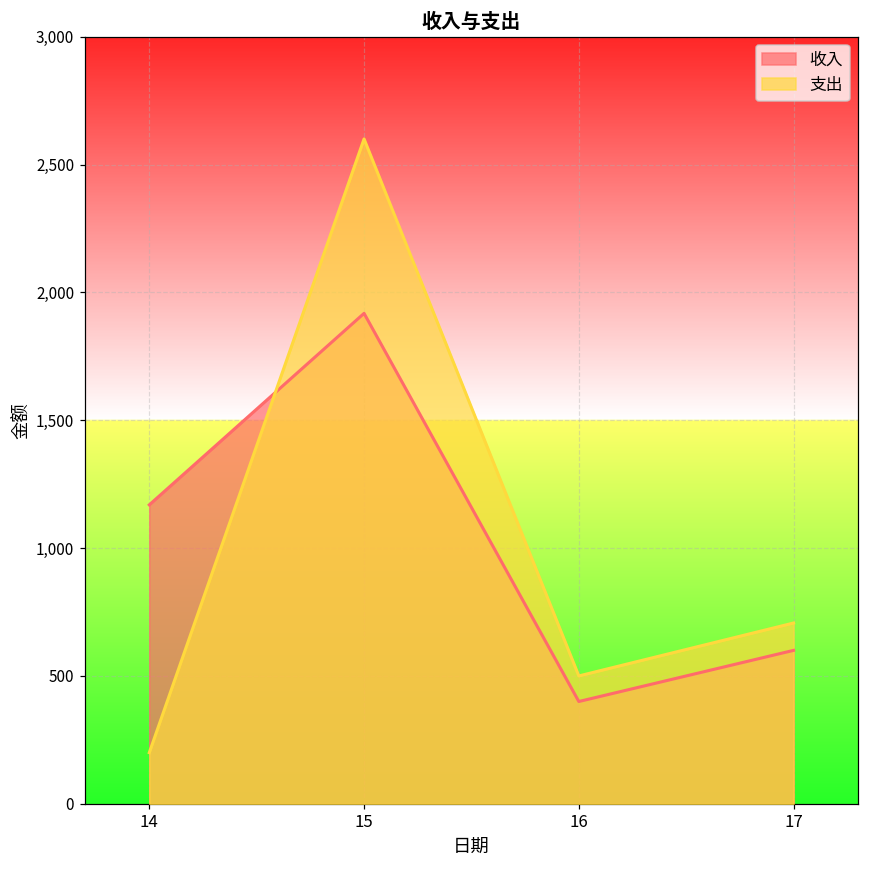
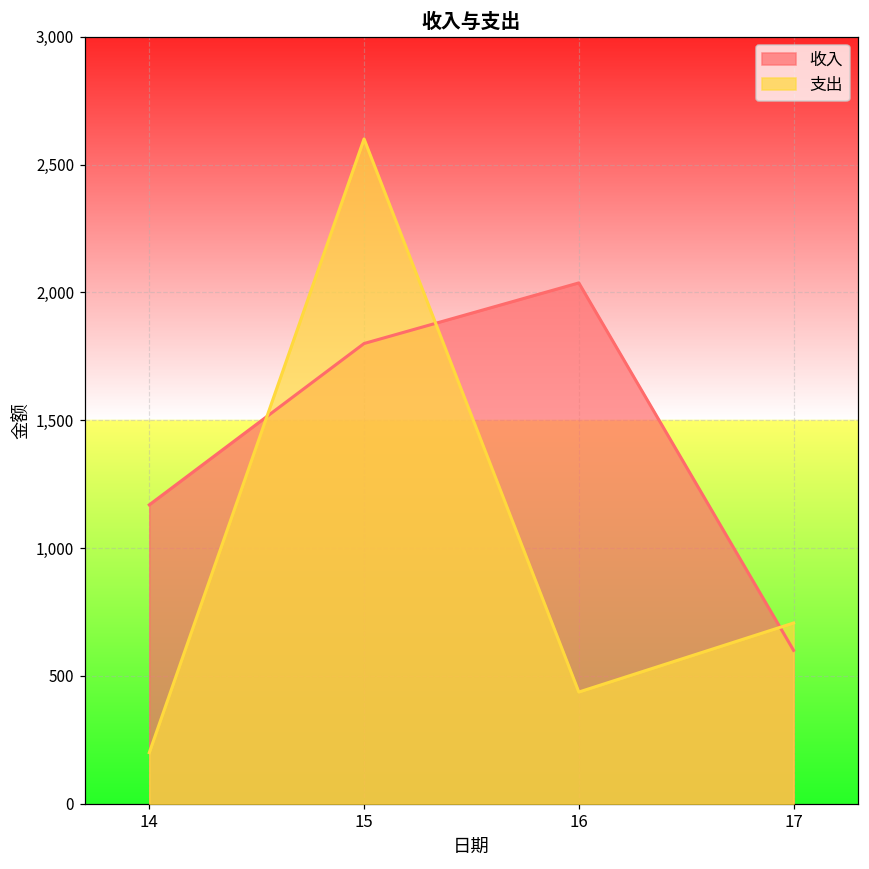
  {
    "收入": {
      "14": "1,170",
-     "15": "1,920",
-     "16": "400",
+     "15": "1,800",
+     "16": "2,040",
      "17": "600"
    },
    "支出": {
      "14": "200",
      "15": "2,600",
-     "16": "500",
+     "16": "440",
      "17": "710"
    }
  }
